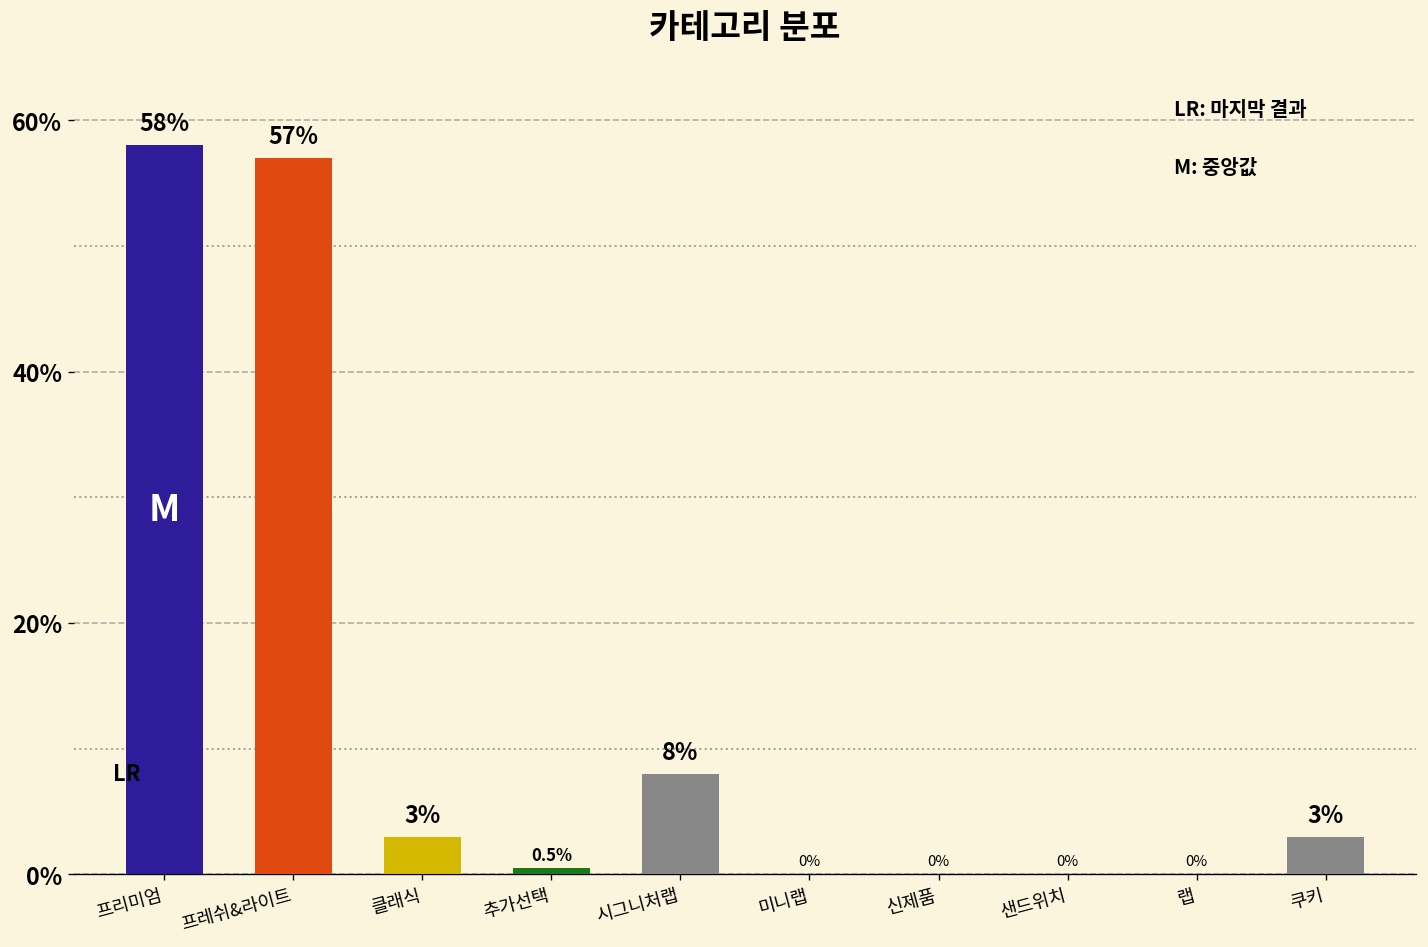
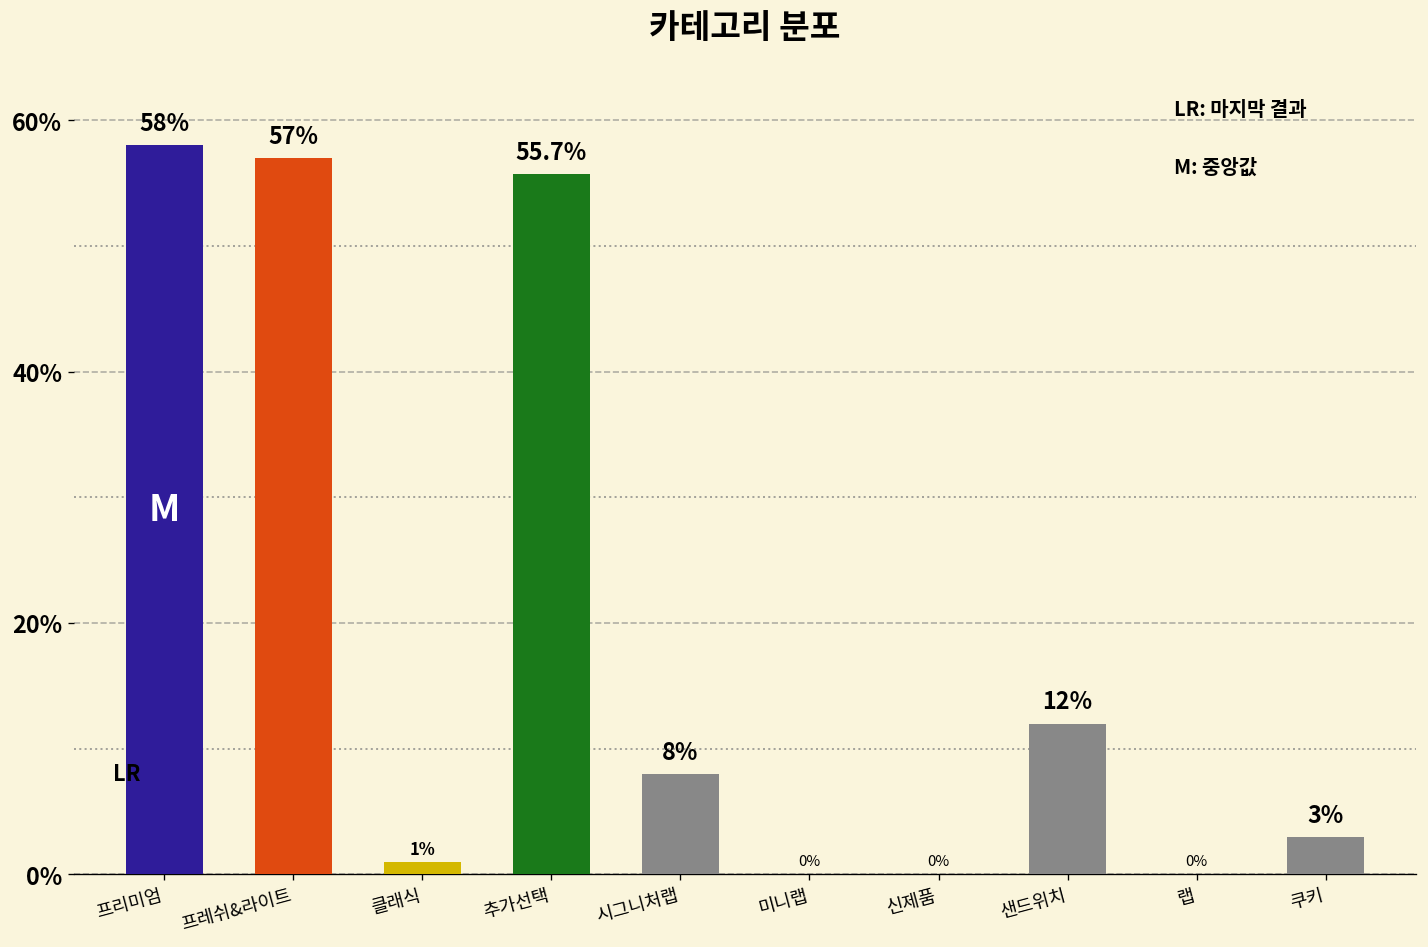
  {
    "프리미엄": "58%",
    "프레쉬&라이트": "57%",
-   "클래식": "3%",
-   "추가선택": "0.5%",
+   "클래식": "1%",
+   "추가선택": "55.7%",
    "시그니처랩": "8%",
    "미니랩": "0%",
    "신제품": "0%",
-   "샌드위치": "0%",
+   "샌드위치": "12%",
    "랩": "0%",
    "쿠키": "3%"
  }
